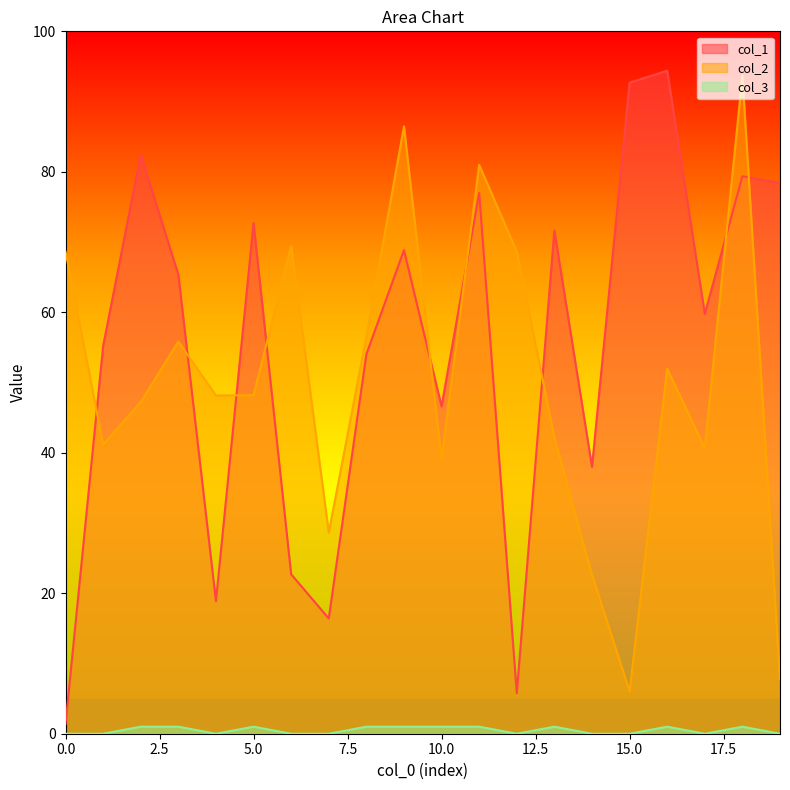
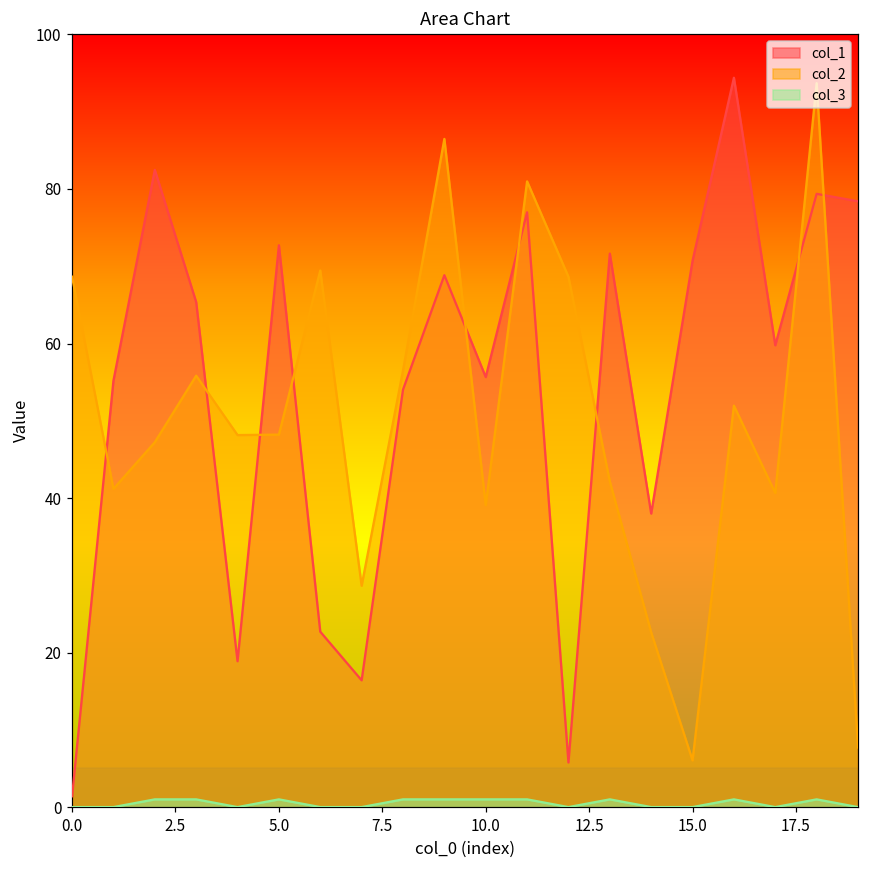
  {
    "col_1": {
      "5.0": 73,
-     "10.0": 47,
-     "15.0": 93
+     "10.0": 56,
+     "15.0": 71
    },
    "col_2": {
      "0.0": 69,
      "5.0": 48,
      "10.0": 39,
      "15.0": 6
    }
  }
